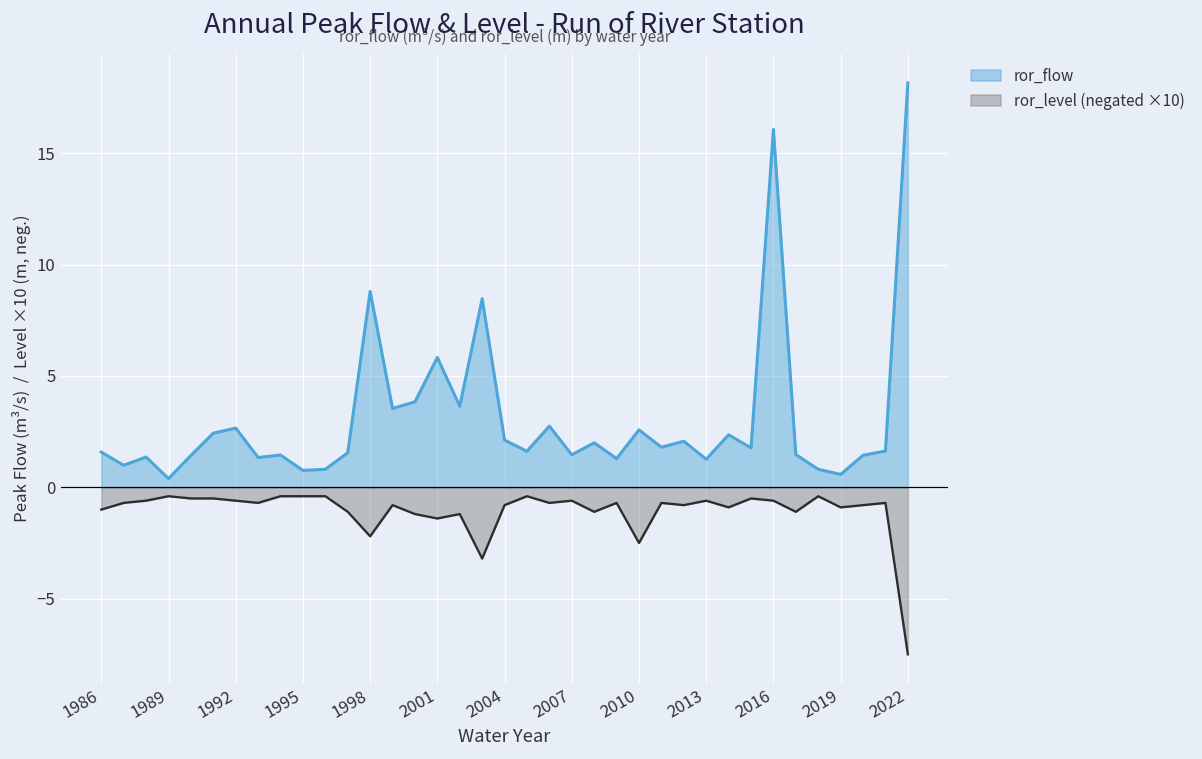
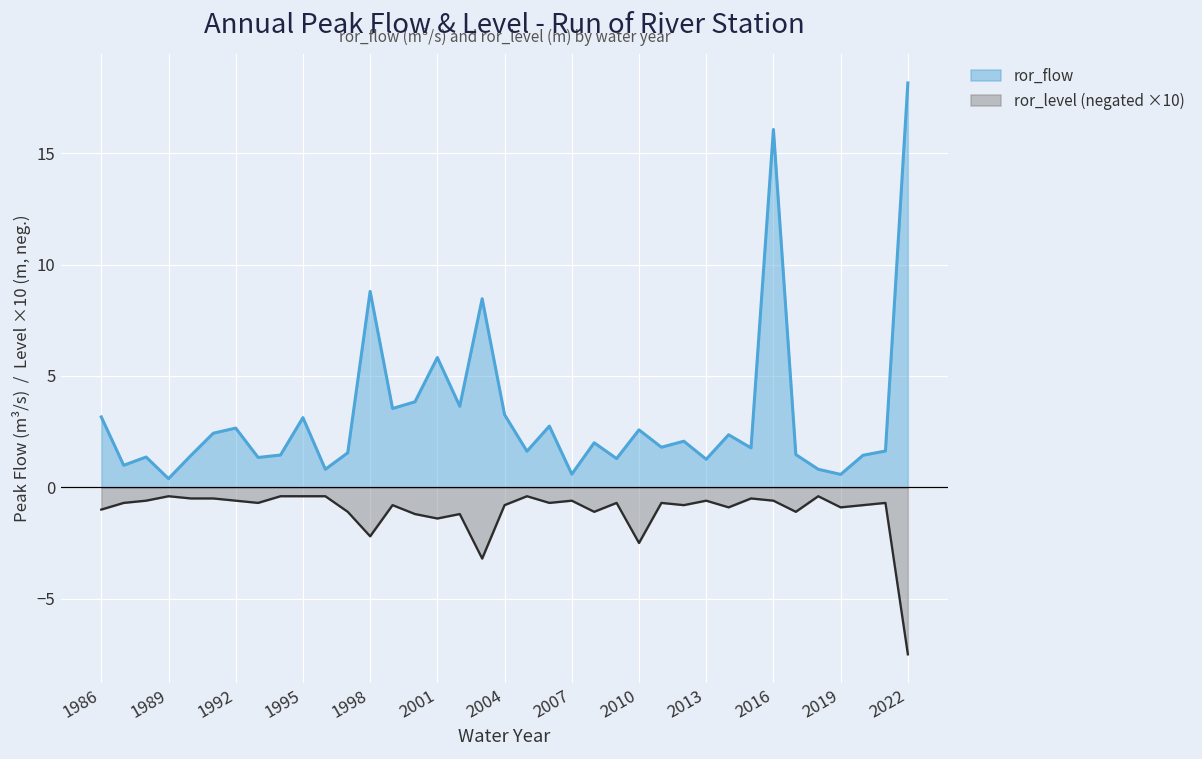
  {
    "ror_flow": {
-     "1986": 1.6,
+     "1986": 3.2,
      "1989": 0.4,
      "1992": 2.7,
-     "1995": 0.8,
+     "1995": 3.1,
      "1998": 8.8,
      "2001": 5.8,
-     "2004": 2.1,
-     "2007": 1.5,
+     "2004": 3.3,
+     "2007": 0.6,
      "2010": 2.6,
      "2013": 1.3,
      "2016": 16.1,
      "2019": 0.6,
      "2022": 18.2
    }
  }
